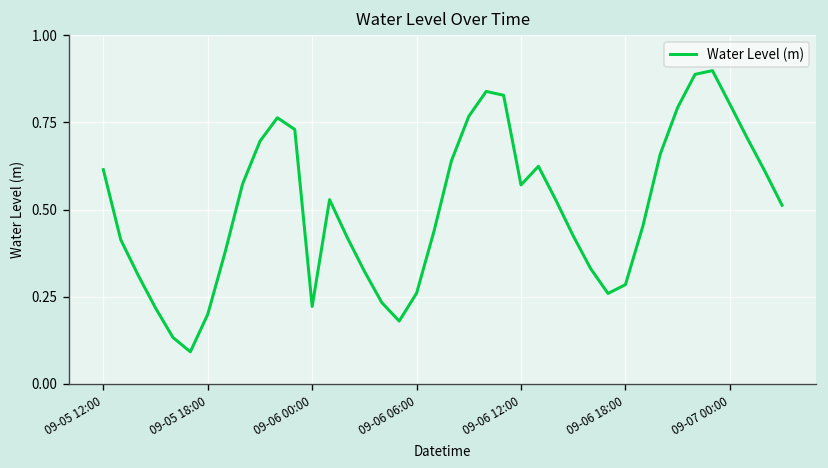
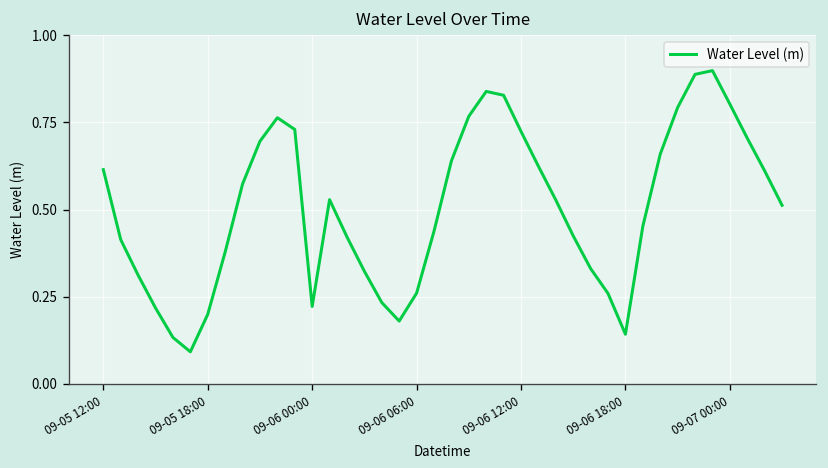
  {
    "09-05 12:00": 0.61,
    "09-05 18:00": 0.20,
    "09-06 00:00": 0.22,
    "09-06 06:00": 0.26,
-   "09-06 12:00": 0.57,
-   "09-06 18:00": 0.28,
+   "09-06 12:00": 0.72,
+   "09-06 18:00": 0.14,
    "09-07 00:00": 0.80
  }
